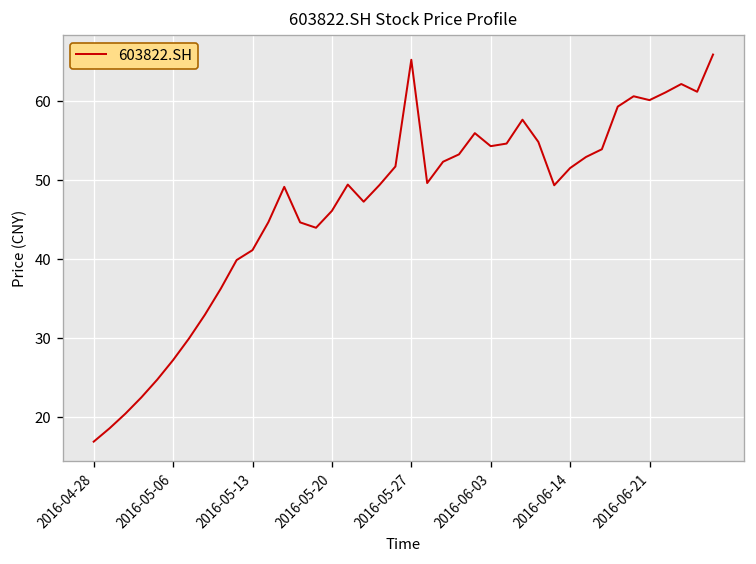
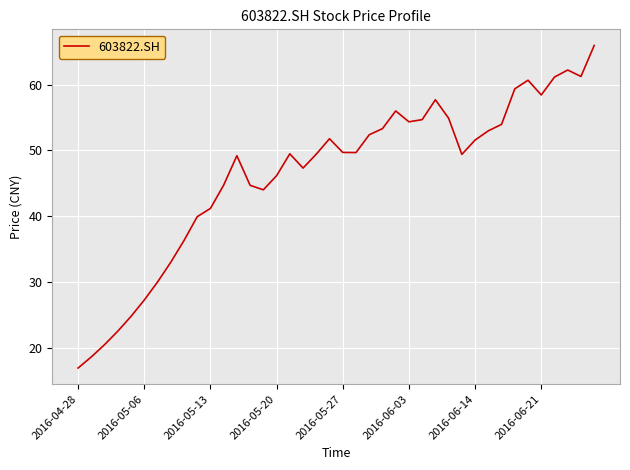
  {
    "2016-04-28": 17,
    "2016-05-06": 27,
    "2016-05-13": 41,
    "2016-05-20": 46,
-   "2016-05-27": 65,
+   "2016-05-27": 50,
    "2016-06-03": 54,
    "2016-06-14": 52,
-   "2016-06-21": 60
+   "2016-06-21": 58
  }
